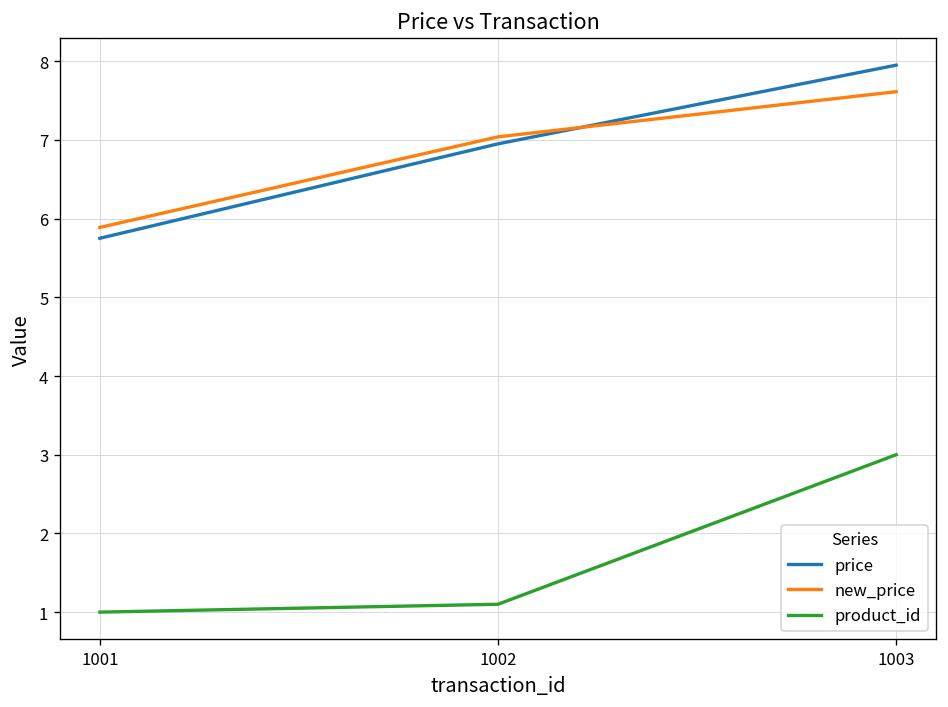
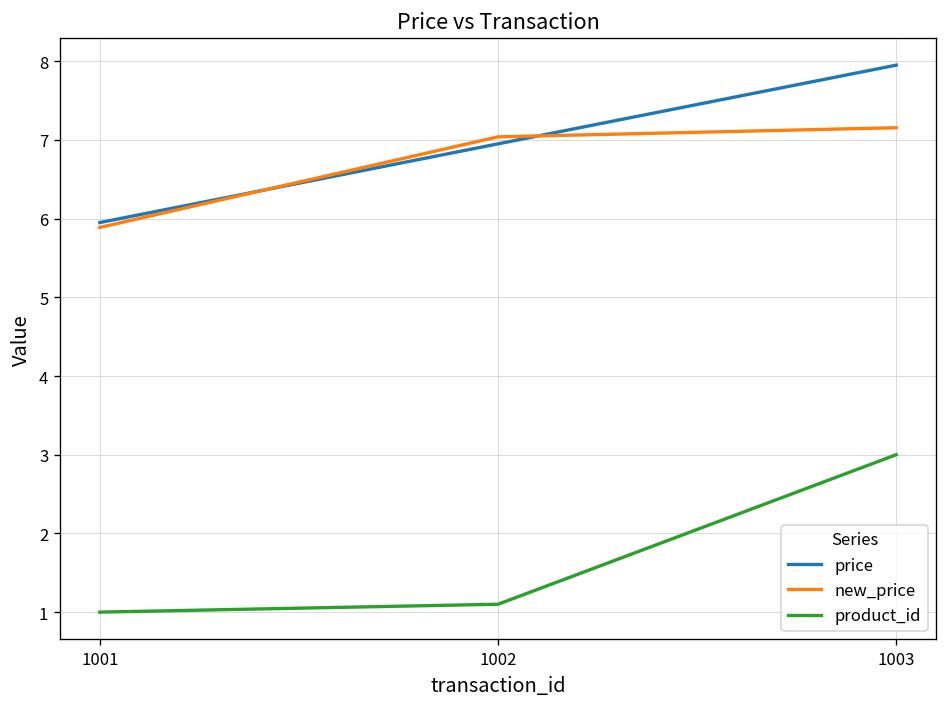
  {
    "price": {
-     "1001": 5.8,
+     "1001": 6.0,
      "1002": 7.0,
      "1003": 8.0
    },
    "new_price": {
      "1001": 5.9,
      "1002": 7.0,
-     "1003": 7.6
+     "1003": 7.2
    },
    "product_id": {
      "1001": 1.0,
      "1002": 1.1,
      "1003": 3.0
    }
  }
